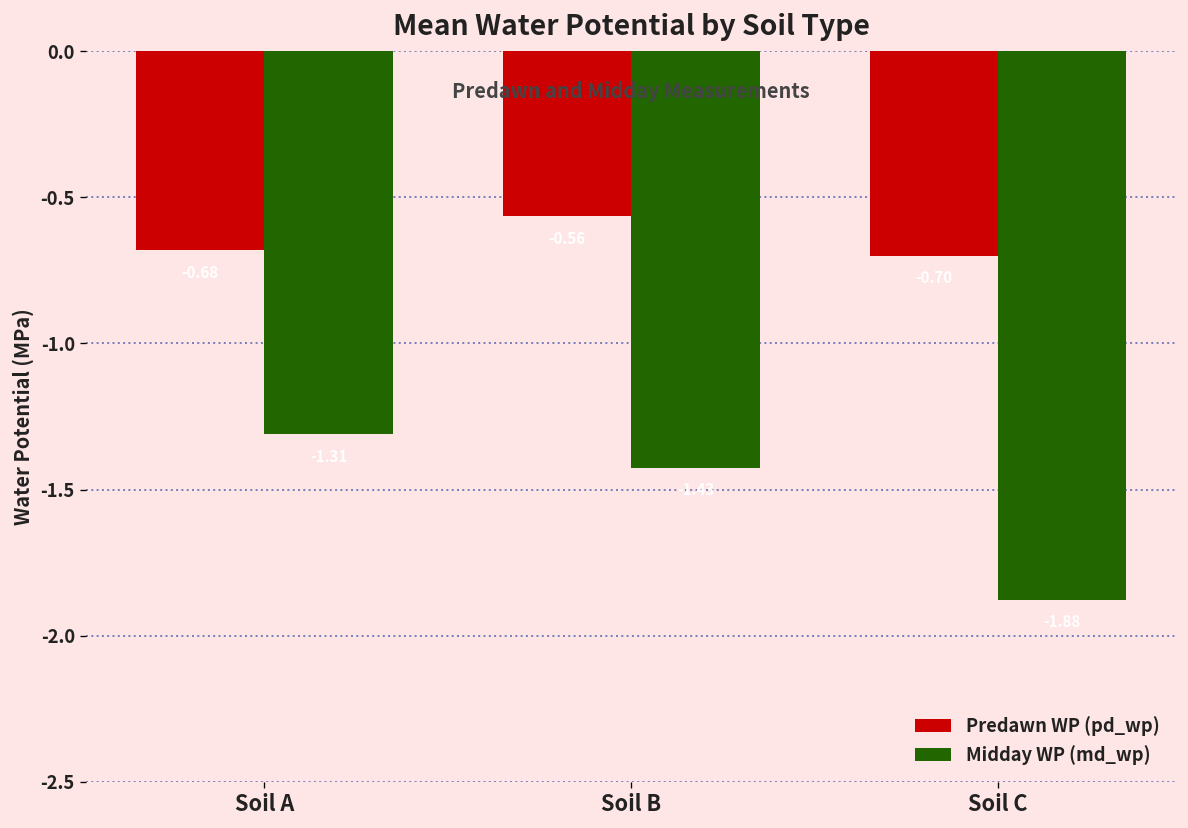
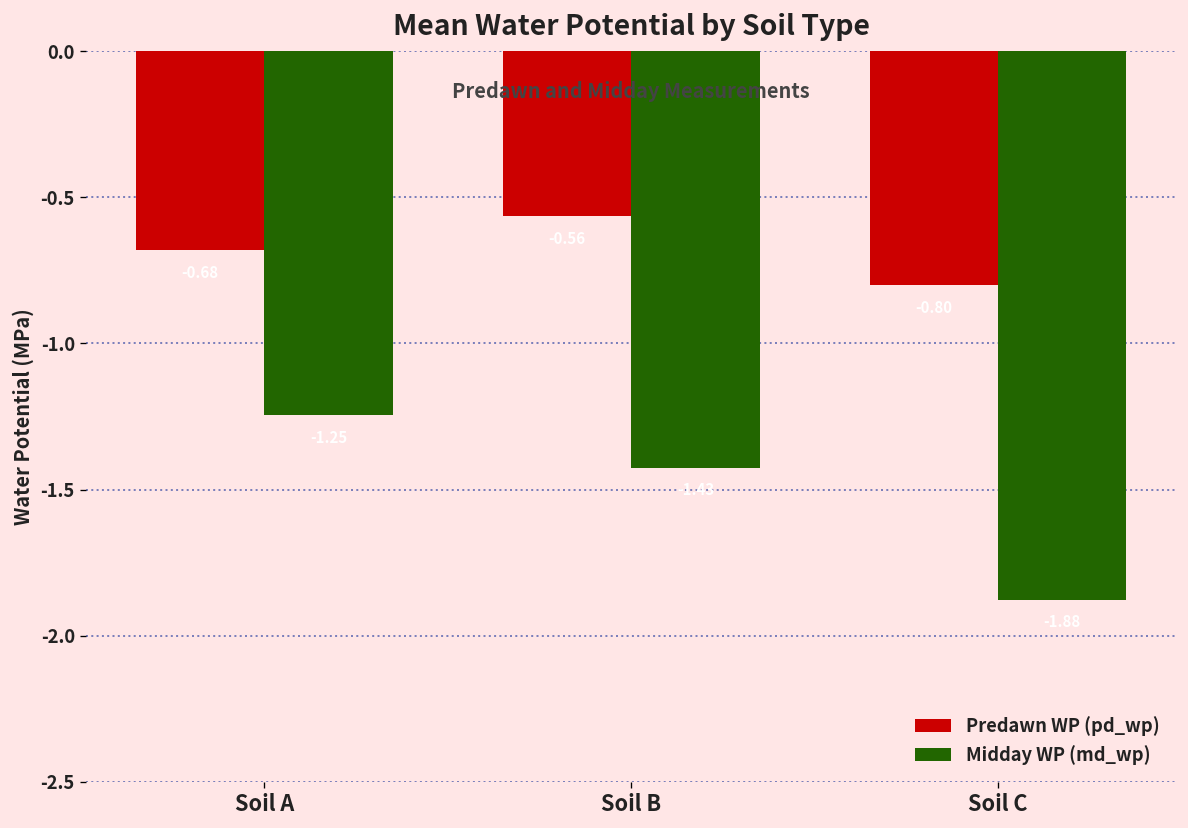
  {
    "Predawn WP (pd_wp)": {
      "Soil A": -0.68,
      "Soil B": -0.56,
-     "Soil C": -0.7
+     "Soil C": -0.8
    },
    "Midday WP (md_wp)": {
-     "Soil A": -1.31,
+     "Soil A": -1.25,
      "Soil B": -1.43,
      "Soil C": -1.88
    }
  }
